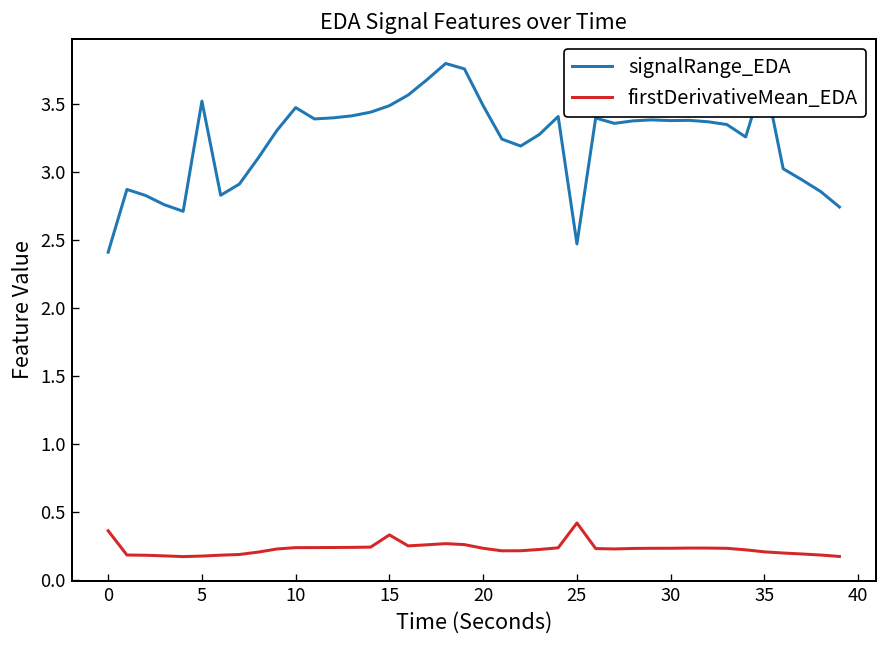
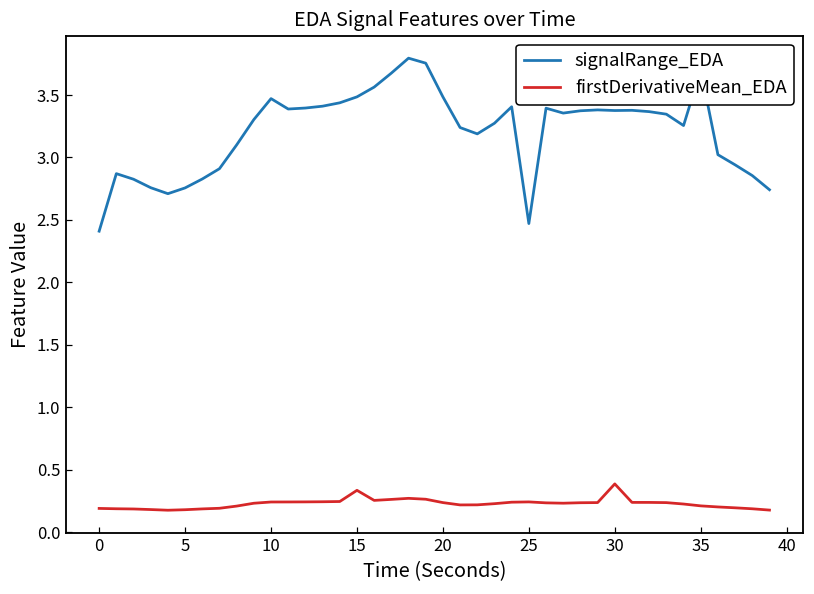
  {
    "signalRange_EDA": {
      "0": 2.41,
-     "5": 3.52,
+     "5": 2.76,
      "10": 3.47,
      "15": 3.49,
      "20": 3.48,
      "25": 2.47,
      "30": 3.38
    },
    "firstDerivativeMean_EDA": {
-     "0": 0.36,
+     "0": 0.19,
      "5": 0.18,
      "10": 0.24,
      "15": 0.33,
      "20": 0.24,
-     "25": 0.42,
-     "30": 0.24,
+     "25": 0.24,
+     "30": 0.39,
      "35": 0.21
    }
  }
